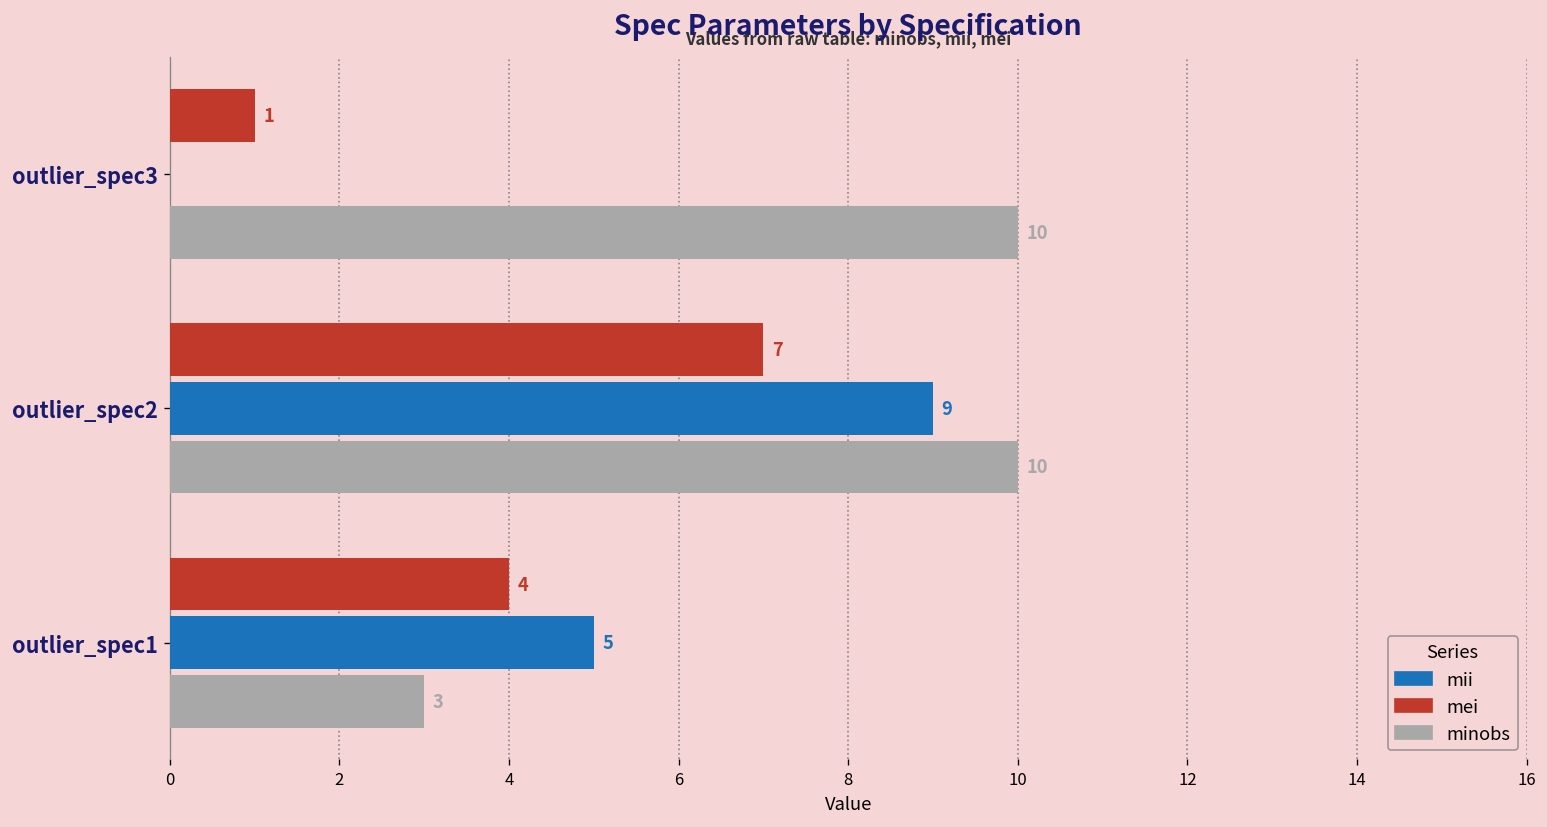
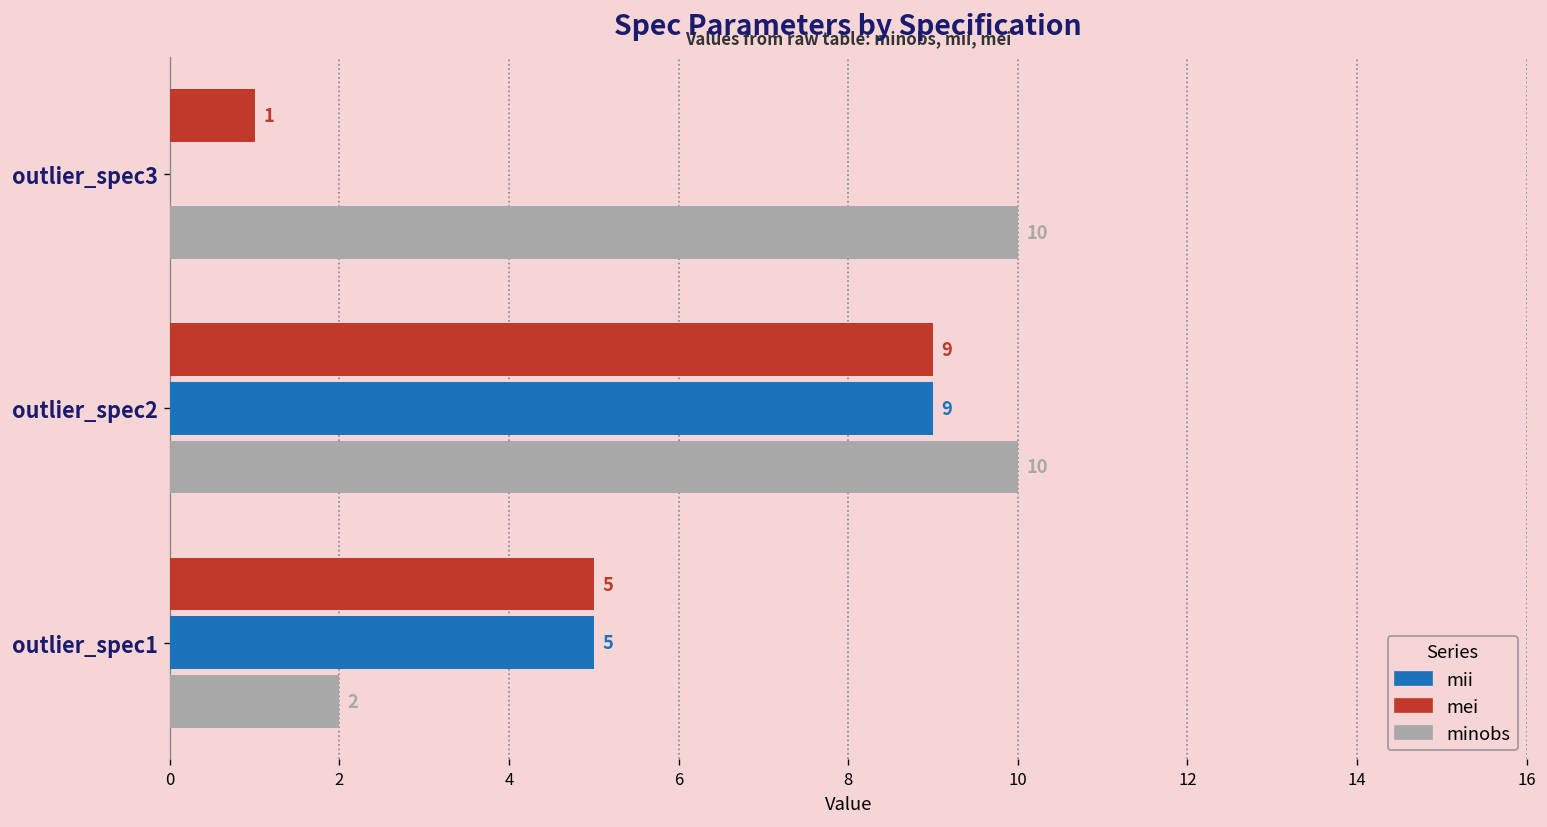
  {
    "minobs": {
      "outlier_spec3": 10,
      "outlier_spec2": 10,
-     "outlier_spec1": 3
+     "outlier_spec1": 2
    },
    "mii": {
      "outlier_spec2": 9,
      "outlier_spec1": 5
    },
    "mei": {
      "outlier_spec3": 1,
-     "outlier_spec2": 7,
-     "outlier_spec1": 4
+     "outlier_spec2": 9,
+     "outlier_spec1": 5
    }
  }
